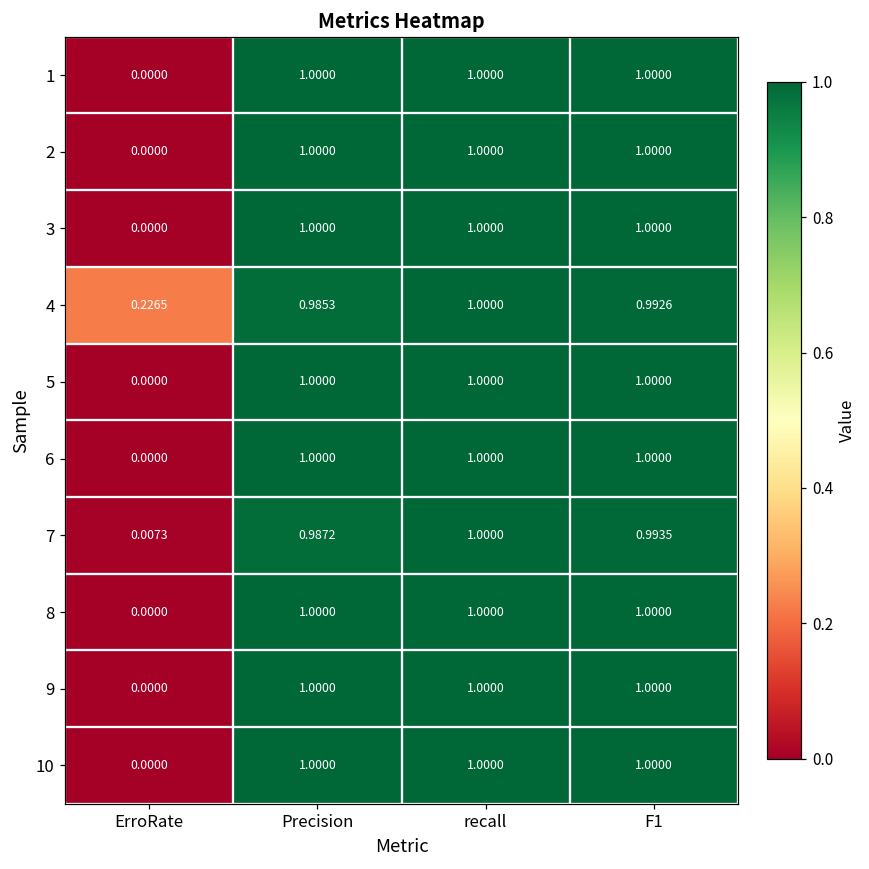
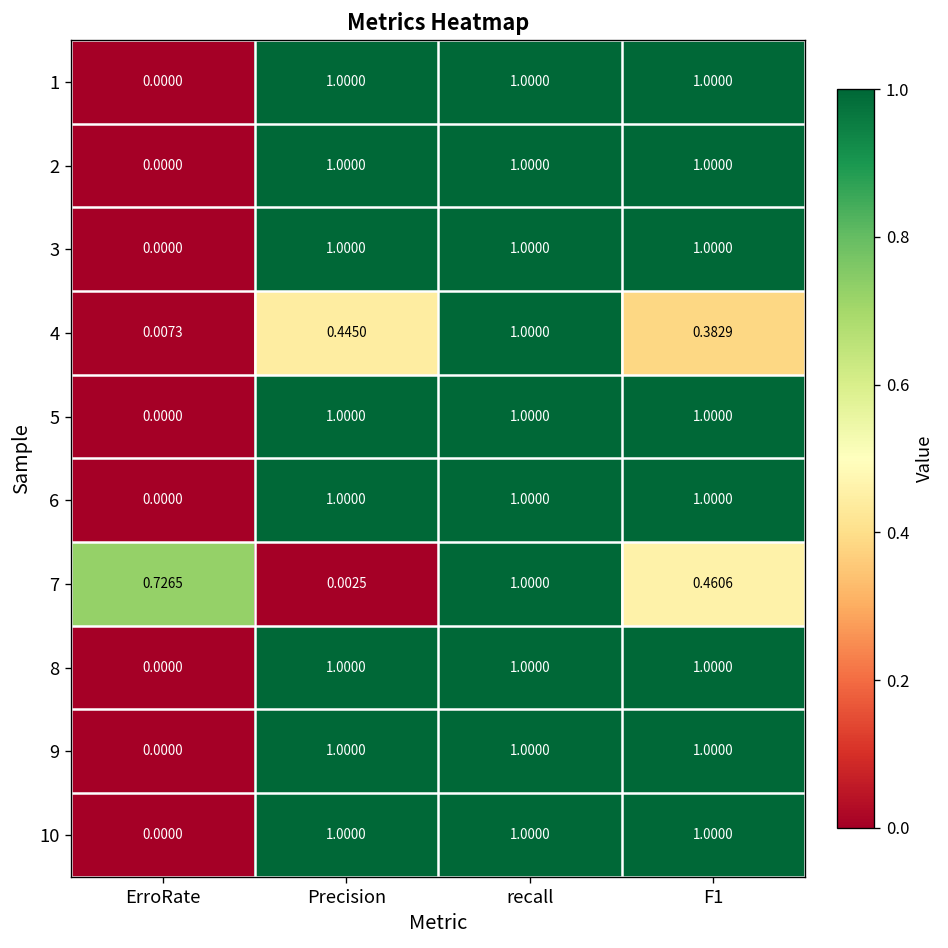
  {
    "1": {
      "ErroRate": 0.0000,
      "Precision": 1.0000,
      "recall": 1.0000,
      "F1": 1.0000
    },
    "2": {
      "ErroRate": 0.0000,
      "Precision": 1.0000,
      "recall": 1.0000,
      "F1": 1.0000
    },
    "3": {
      "ErroRate": 0.0000,
      "Precision": 1.0000,
      "recall": 1.0000,
      "F1": 1.0000
    },
    "4": {
-     "ErroRate": 0.2265,
-     "Precision": 0.9853,
+     "ErroRate": 0.0073,
+     "Precision": 0.4450,
      "recall": 1.0000,
-     "F1": 0.9926
+     "F1": 0.3829
    },
    "5": {
      "ErroRate": 0.0000,
      "Precision": 1.0000,
      "recall": 1.0000,
      "F1": 1.0000
    },
    "6": {
      "ErroRate": 0.0000,
      "Precision": 1.0000,
      "recall": 1.0000,
      "F1": 1.0000
    },
    "7": {
-     "ErroRate": 0.0073,
-     "Precision": 0.9872,
+     "ErroRate": 0.7265,
+     "Precision": 0.0025,
      "recall": 1.0000,
-     "F1": 0.9935
+     "F1": 0.4606
    },
    "8": {
      "ErroRate": 0.0000,
      "Precision": 1.0000,
      "recall": 1.0000,
      "F1": 1.0000
    },
    "9": {
      "ErroRate": 0.0000,
      "Precision": 1.0000,
      "recall": 1.0000,
      "F1": 1.0000
    },
    "10": {
      "ErroRate": 0.0000,
      "Precision": 1.0000,
      "recall": 1.0000,
      "F1": 1.0000
    }
  }
